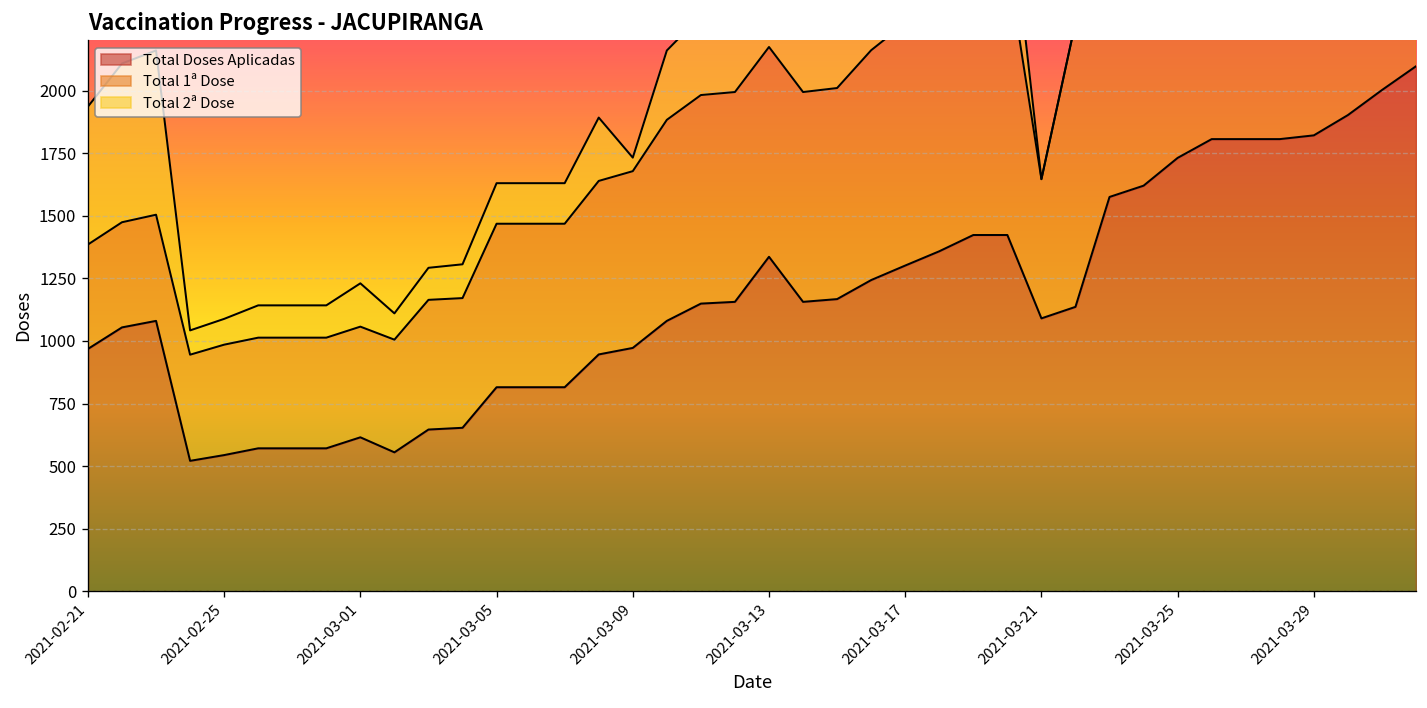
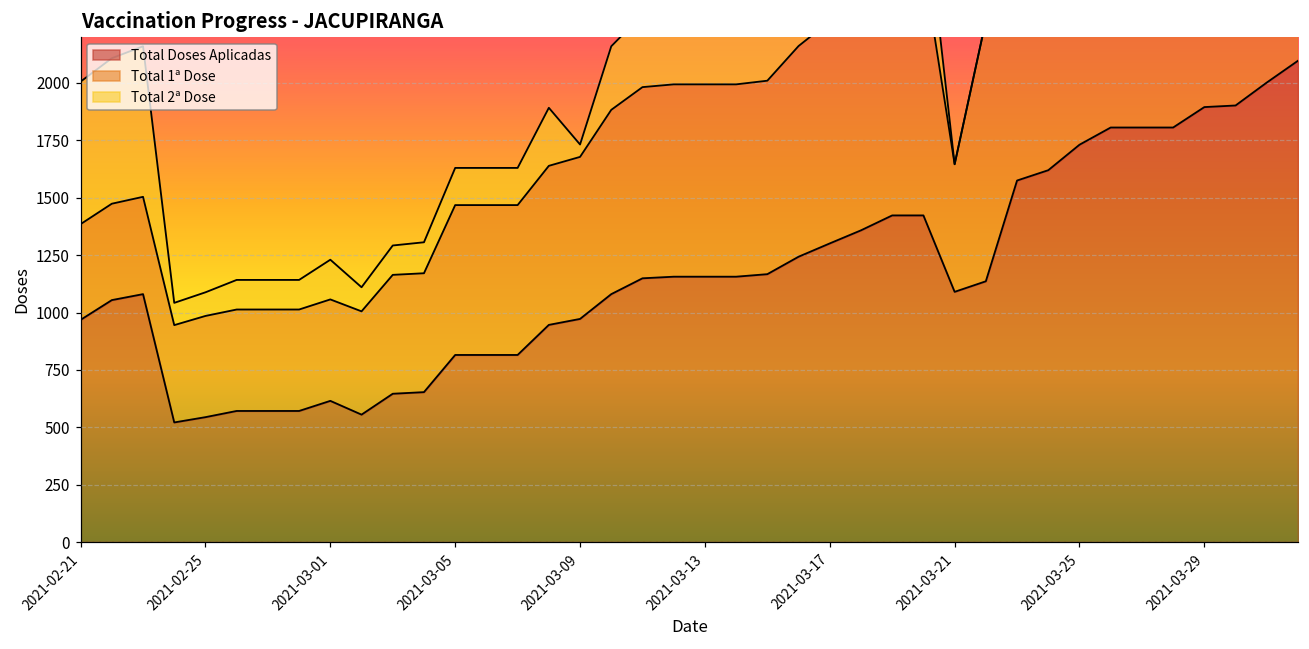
  {
    "Total Doses Aplicadas": {
      "2021-02-21": 970,
      "2021-02-25": 540,
      "2021-03-01": 620,
      "2021-03-05": 820,
      "2021-03-09": 970,
-     "2021-03-13": 1340,
+     "2021-03-13": 1160,
      "2021-03-17": 1300,
      "2021-03-21": 1090,
      "2021-03-25": 1730,
-     "2021-03-29": 1820
+     "2021-03-29": 1900
    },
    "Total 1ª Dose": {
      "2021-02-21": 420,
      "2021-02-25": 440,
      "2021-03-01": 440,
      "2021-03-05": 650,
      "2021-03-09": 710,
      "2021-03-13": 840
    },
    "Total 2ª Dose": {
-     "2021-02-21": 550,
+     "2021-02-21": 620,
      "2021-02-25": 100,
      "2021-03-01": 170,
      "2021-03-05": 160,
      "2021-03-09": 50
    }
  }
